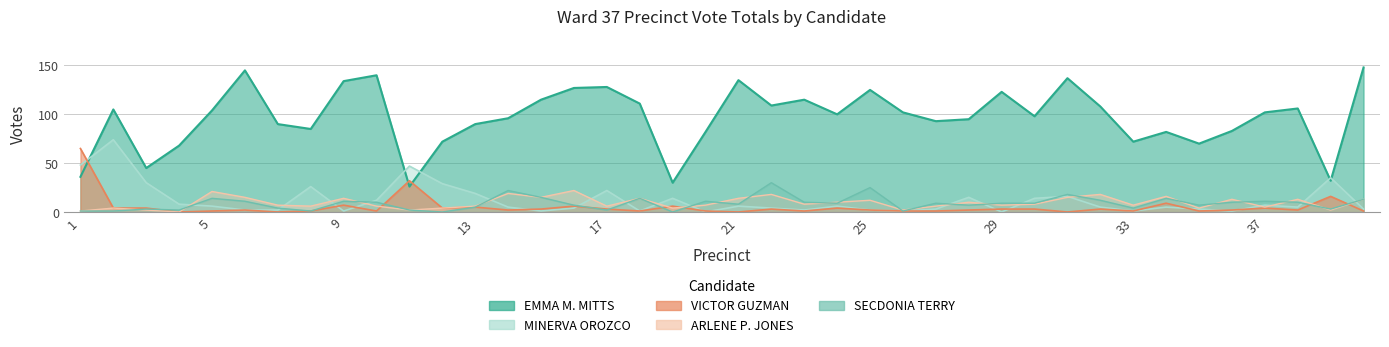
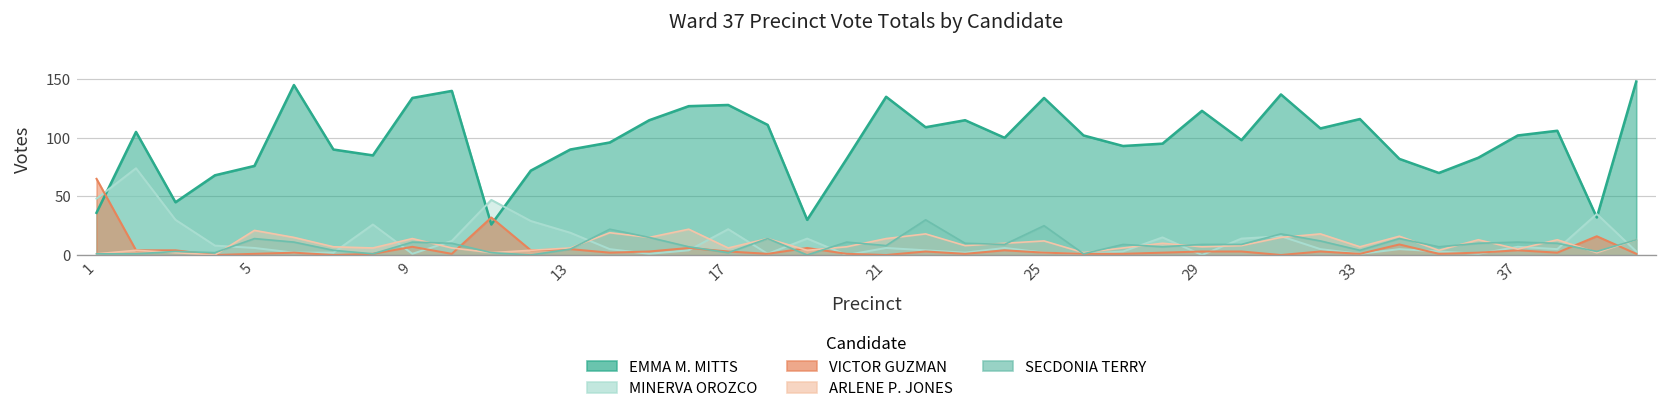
  {
    "EMMA M. MITTS": {
      "1": 40,
-     "5": 100,
+     "5": 80,
      "9": 130,
      "13": 90,
      "17": 130,
      "21": 140,
-     "25": 125,
+     "25": 134,
      "29": 120,
-     "33": 70,
+     "33": 120,
      "37": 100
    },
    "VICTOR GUZMAN": {
      "1": 70,
      "5": 0,
      "9": 10,
      "21": 0,
      "29": 0
    }
  }
